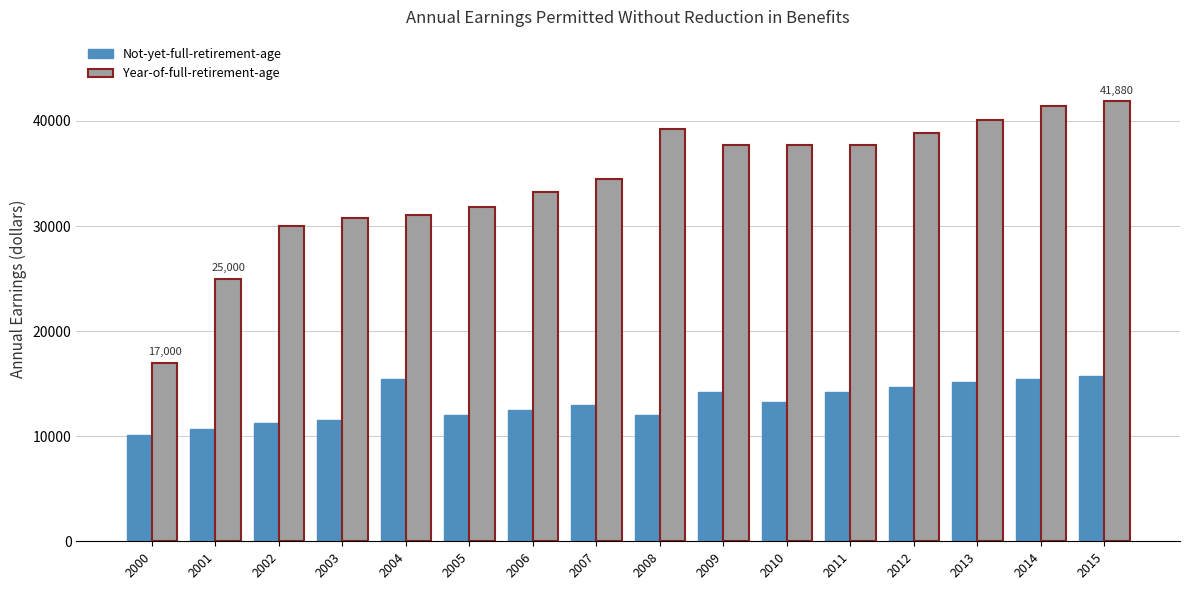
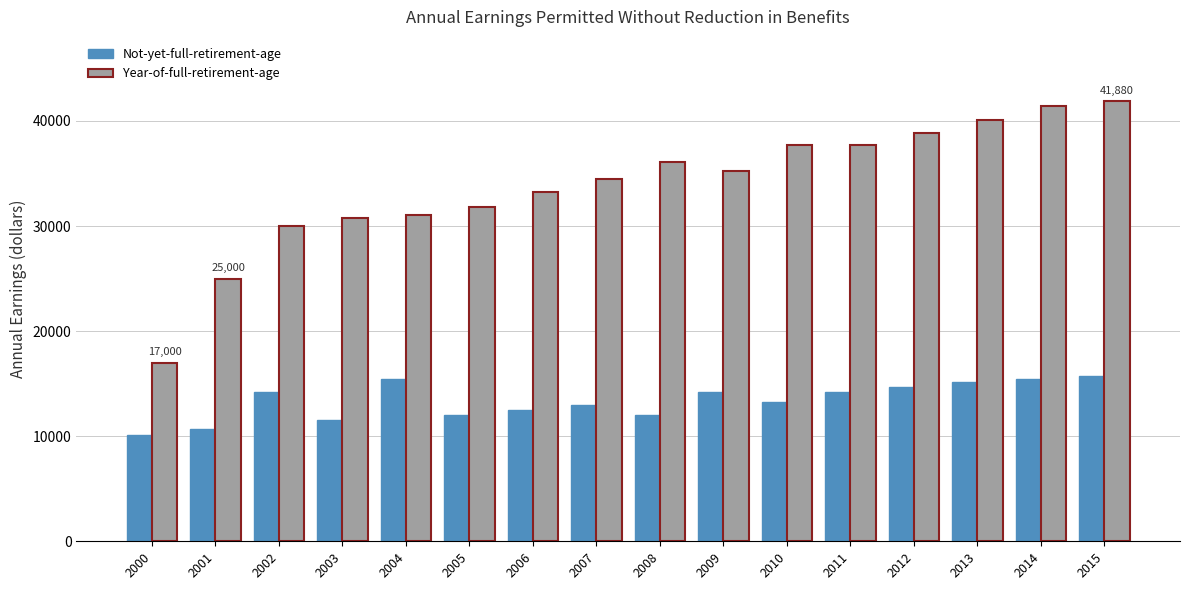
  {
    "Not-yet-full-retirement-age": {
      "2000": 10100,
      "2001": 10700,
-     "2002": 11300,
+     "2002": 14200,
      "2003": 11500,
      "2004": 15500,
      "2005": 12000,
      "2006": 12500,
      "2007": 13000,
      "2008": 12000,
      "2009": 14200,
      "2010": 13300,
      "2011": 14200,
      "2012": 14600,
      "2013": 15100,
      "2014": 15500,
      "2015": 15700
    },
    "Year-of-full-retirement-age": {
      "2002": 30000,
      "2003": 30700,
      "2004": 31100,
      "2005": 31800,
      "2006": 33200,
      "2007": 34400,
-     "2008": 39300,
-     "2009": 37700,
+     "2008": 36100,
+     "2009": 35300,
      "2010": 37700,
      "2011": 37700,
      "2012": 38900,
      "2013": 40100,
      "2014": 41400
    }
  }
